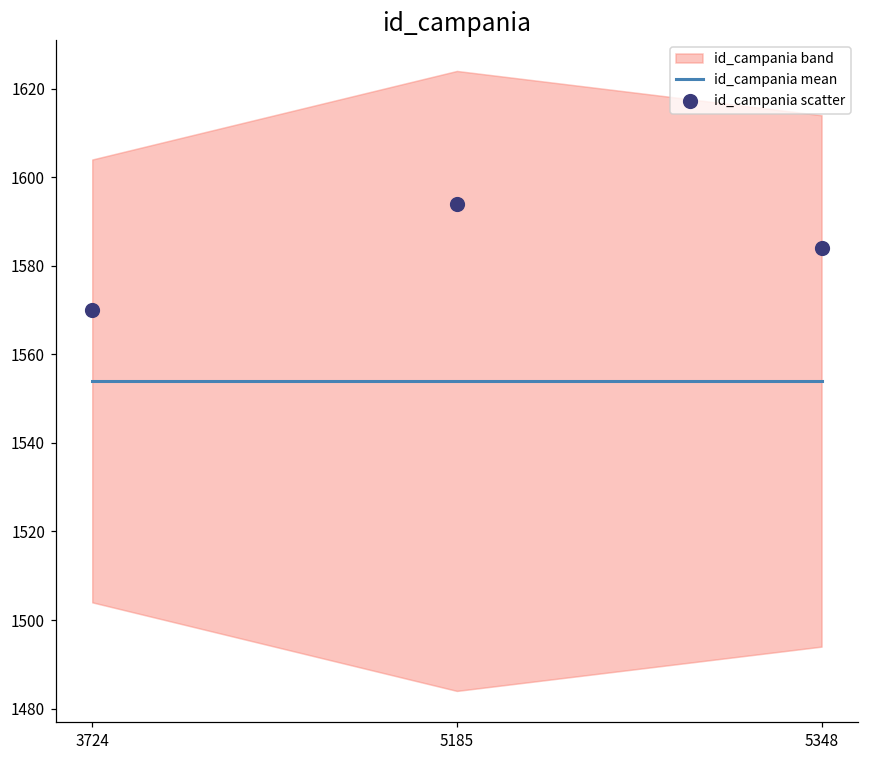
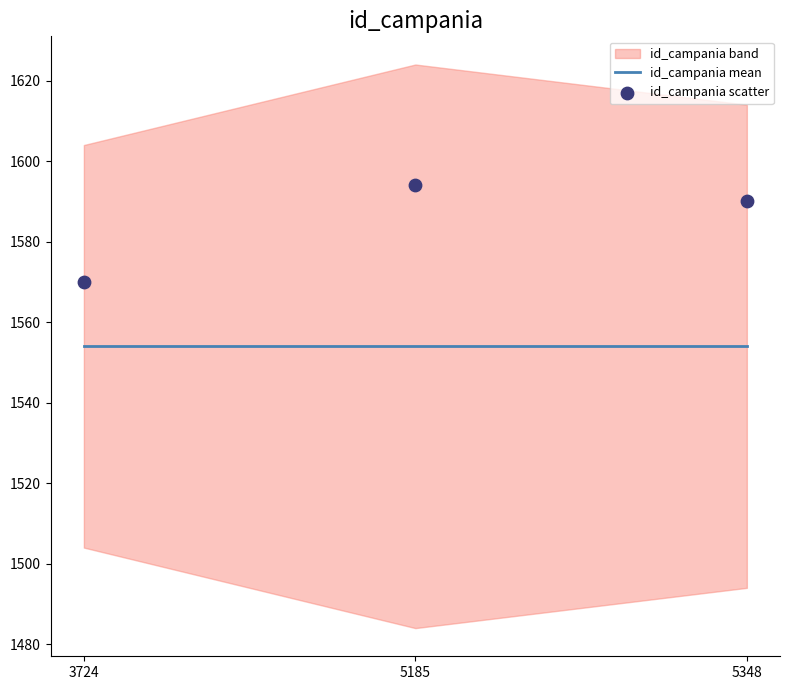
  {
    "id_campania mean": {
      "3724": 1554,
      "5185": 1554,
      "5348": 1554
    },
    "id_campania scatter": {
-     "5348": 1584
+     "5348": 1590
    }
  }
